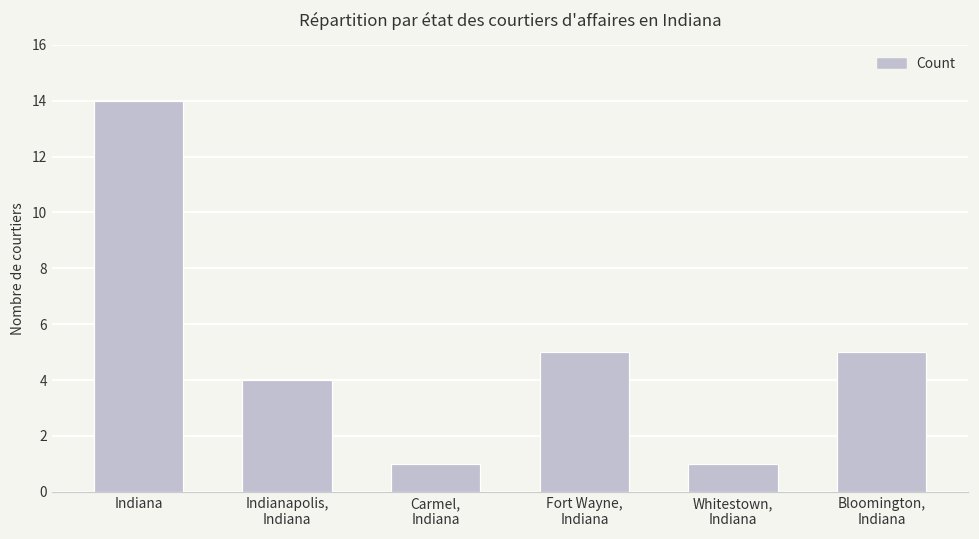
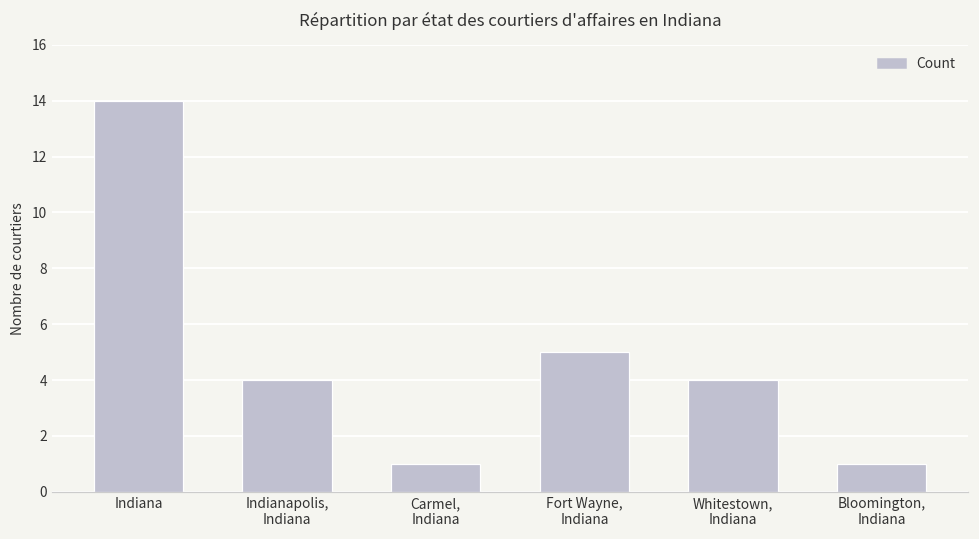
  {
    "Indiana": 14,
    "Indianapolis, Indiana": 4,
    "Carmel, Indiana": 1,
    "Fort Wayne, Indiana": 5,
-   "Whitestown, Indiana": 1,
-   "Bloomington, Indiana": 5
+   "Whitestown, Indiana": 4,
+   "Bloomington, Indiana": 1
  }
